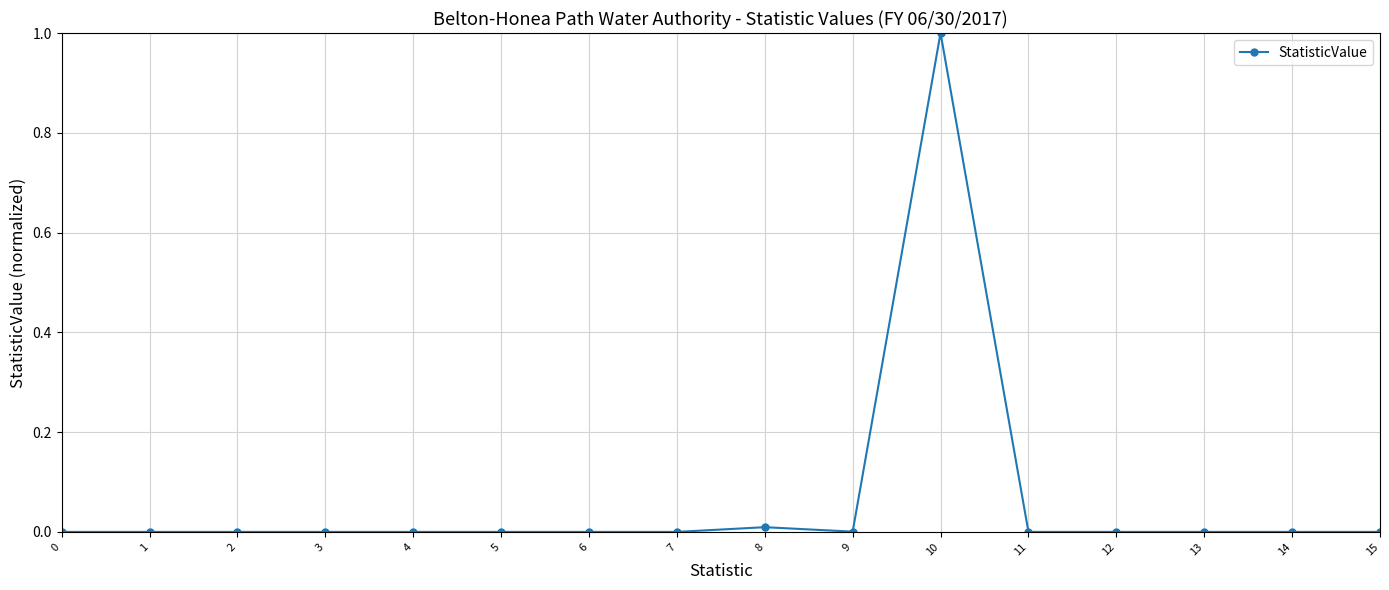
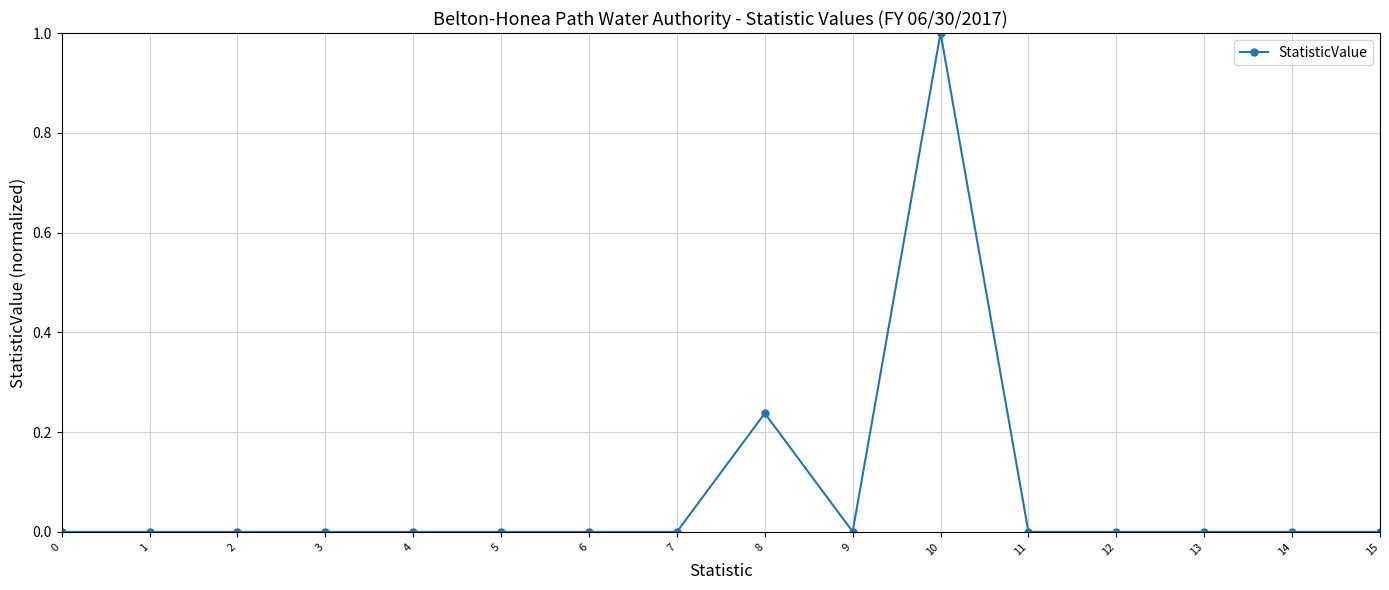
  {
    "0": 0.00,
    "1": 0.00,
    "2": 0.00,
    "3": 0.00,
    "4": 0.00,
    "5": 0.00,
    "6": 0.00,
    "7": 0.00,
-   "8": 0.01,
+   "8": 0.24,
    "9": 0.00,
    "10": 1.00,
    "11": 0.00,
    "12": 0.00,
    "13": 0.00,
    "14": 0.00,
    "15": 0.00
  }
